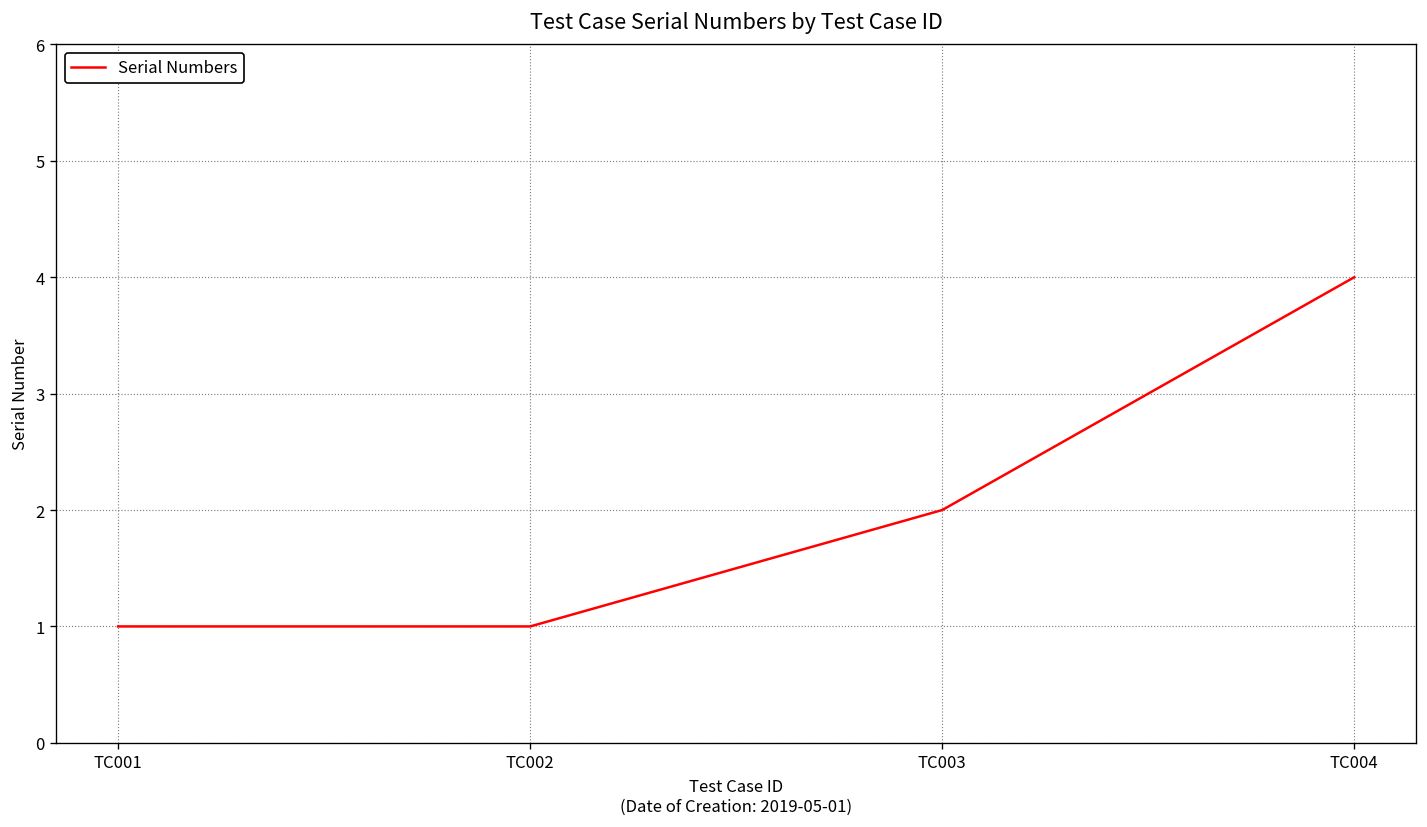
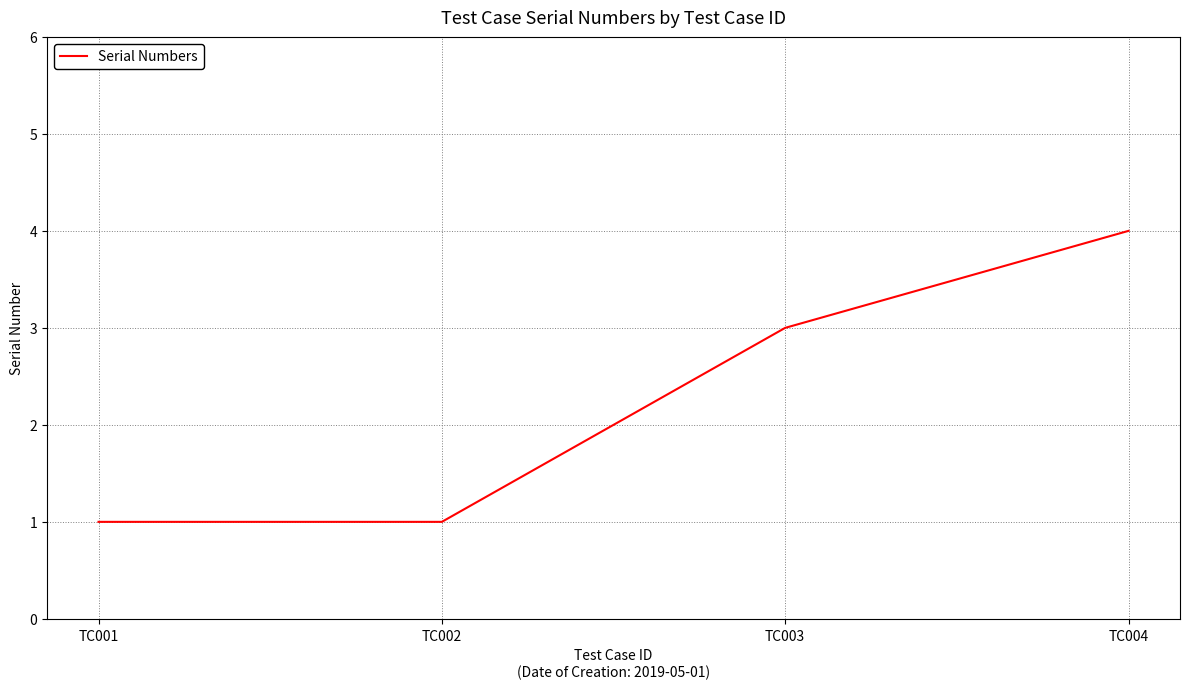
  {
    "TC001": 1,
    "TC002": 1,
-   "TC003": 2,
+   "TC003": 3,
    "TC004": 4
  }
